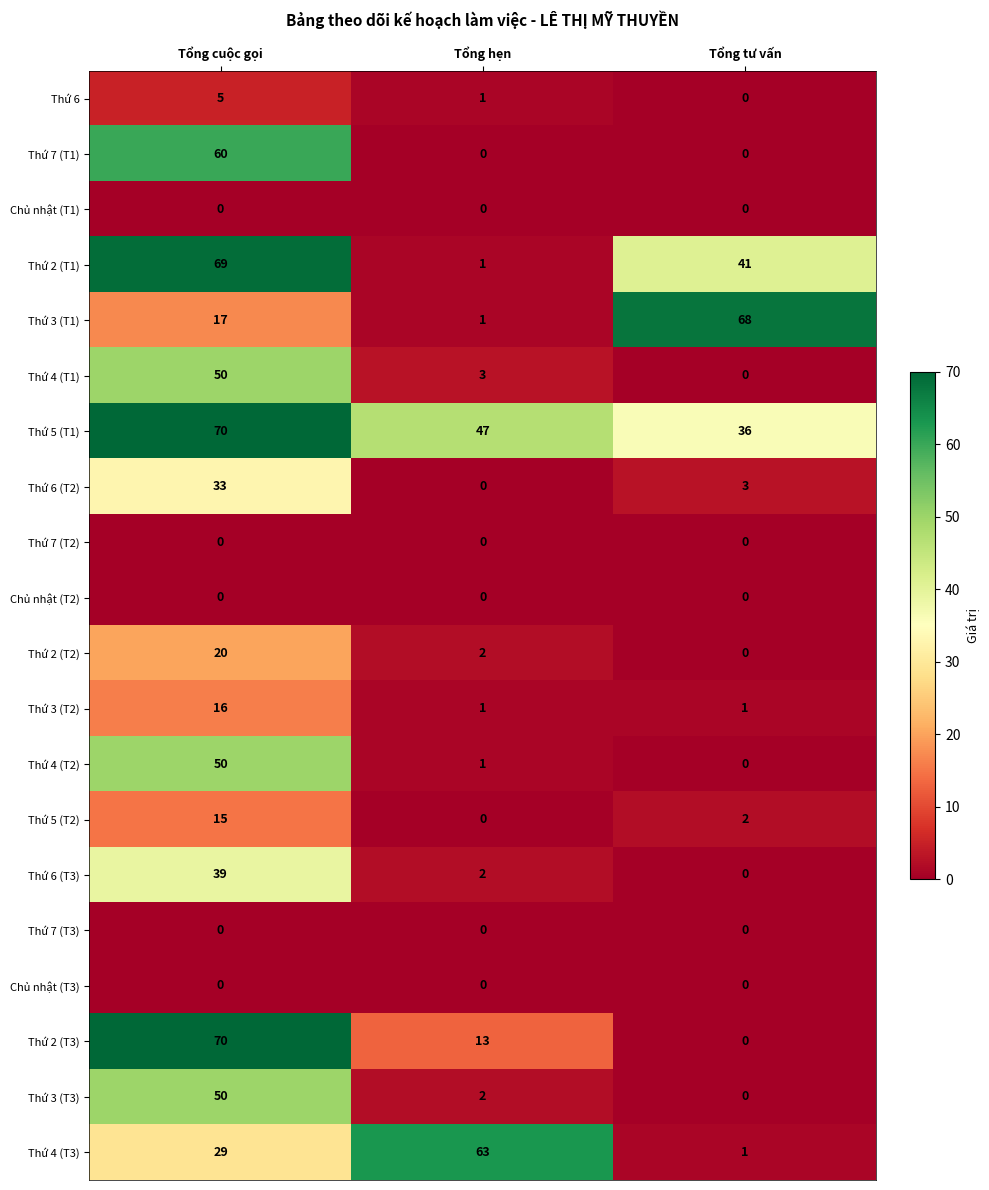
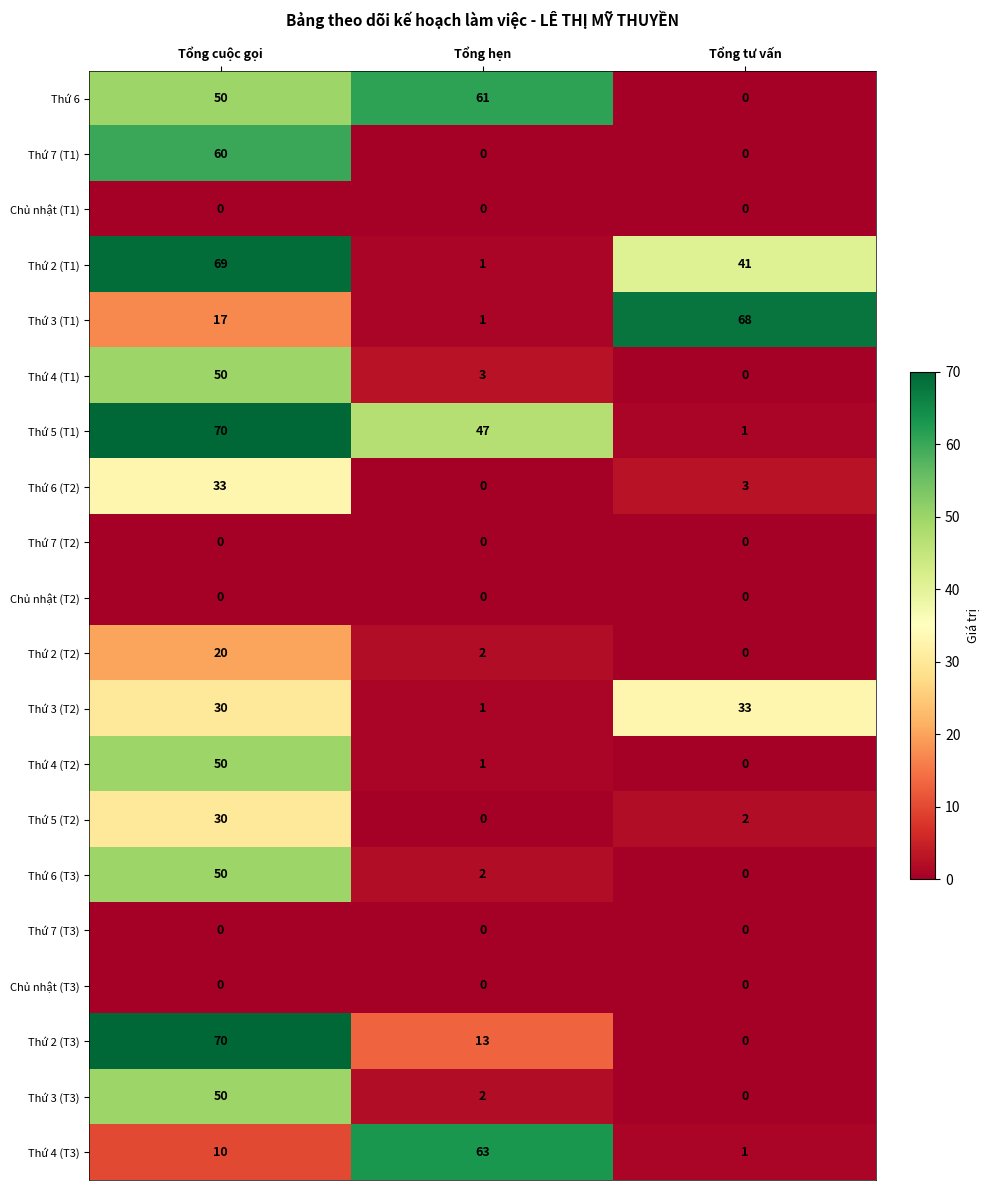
  {
    "Thứ 6": {
-     "Tổng cuộc gọi": 5,
-     "Tổng hẹn": 1,
+     "Tổng cuộc gọi": 50,
+     "Tổng hẹn": 61,
      "Tổng tư vấn": 0
    },
    "Thứ 7 (T1)": {
      "Tổng cuộc gọi": 60,
      "Tổng hẹn": 0,
      "Tổng tư vấn": 0
    },
    "Chủ nhật (T1)": {
      "Tổng cuộc gọi": 0,
      "Tổng hẹn": 0,
      "Tổng tư vấn": 0
    },
    "Thứ 2 (T1)": {
      "Tổng cuộc gọi": 69,
      "Tổng hẹn": 1,
      "Tổng tư vấn": 41
    },
    "Thứ 3 (T1)": {
      "Tổng cuộc gọi": 17,
      "Tổng hẹn": 1,
      "Tổng tư vấn": 68
    },
    "Thứ 4 (T1)": {
      "Tổng cuộc gọi": 50,
      "Tổng hẹn": 3,
      "Tổng tư vấn": 0
    },
    "Thứ 5 (T1)": {
      "Tổng cuộc gọi": 70,
      "Tổng hẹn": 47,
-     "Tổng tư vấn": 36
+     "Tổng tư vấn": 1
    },
    "Thứ 6 (T2)": {
      "Tổng cuộc gọi": 33,
      "Tổng hẹn": 0,
      "Tổng tư vấn": 3
    },
    "Thứ 7 (T2)": {
      "Tổng cuộc gọi": 0,
      "Tổng hẹn": 0,
      "Tổng tư vấn": 0
    },
    "Chủ nhật (T2)": {
      "Tổng cuộc gọi": 0,
      "Tổng hẹn": 0,
      "Tổng tư vấn": 0
    },
    "Thứ 2 (T2)": {
      "Tổng cuộc gọi": 20,
      "Tổng hẹn": 2,
      "Tổng tư vấn": 0
    },
    "Thứ 3 (T2)": {
-     "Tổng cuộc gọi": 16,
+     "Tổng cuộc gọi": 30,
      "Tổng hẹn": 1,
-     "Tổng tư vấn": 1
+     "Tổng tư vấn": 33
    },
    "Thứ 4 (T2)": {
      "Tổng cuộc gọi": 50,
      "Tổng hẹn": 1,
      "Tổng tư vấn": 0
    },
    "Thứ 5 (T2)": {
-     "Tổng cuộc gọi": 15,
+     "Tổng cuộc gọi": 30,
      "Tổng hẹn": 0,
      "Tổng tư vấn": 2
    },
    "Thứ 6 (T3)": {
-     "Tổng cuộc gọi": 39,
+     "Tổng cuộc gọi": 50,
      "Tổng hẹn": 2,
      "Tổng tư vấn": 0
    },
    "Thứ 7 (T3)": {
      "Tổng cuộc gọi": 0,
      "Tổng hẹn": 0,
      "Tổng tư vấn": 0
    },
    "Chủ nhật (T3)": {
      "Tổng cuộc gọi": 0,
      "Tổng hẹn": 0,
      "Tổng tư vấn": 0
    },
    "Thứ 2 (T3)": {
      "Tổng cuộc gọi": 70,
      "Tổng hẹn": 13,
      "Tổng tư vấn": 0
    },
    "Thứ 3 (T3)": {
      "Tổng cuộc gọi": 50,
      "Tổng hẹn": 2,
      "Tổng tư vấn": 0
    },
    "Thứ 4 (T3)": {
-     "Tổng cuộc gọi": 29,
+     "Tổng cuộc gọi": 10,
      "Tổng hẹn": 63,
      "Tổng tư vấn": 1
    }
  }
